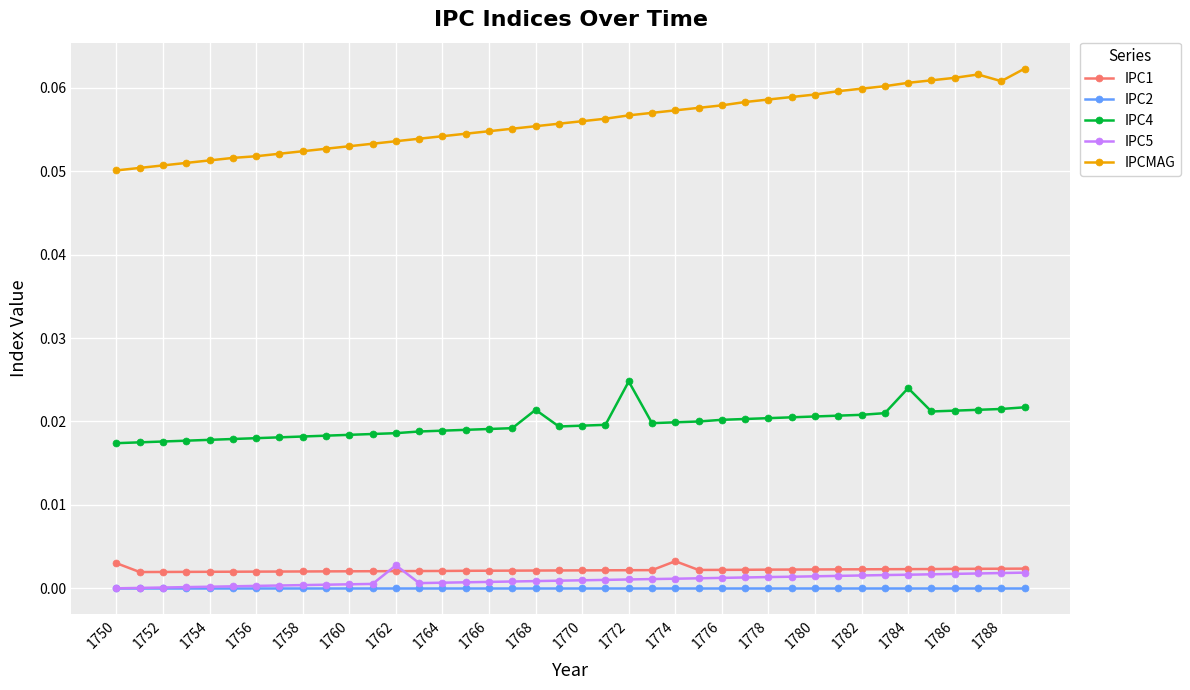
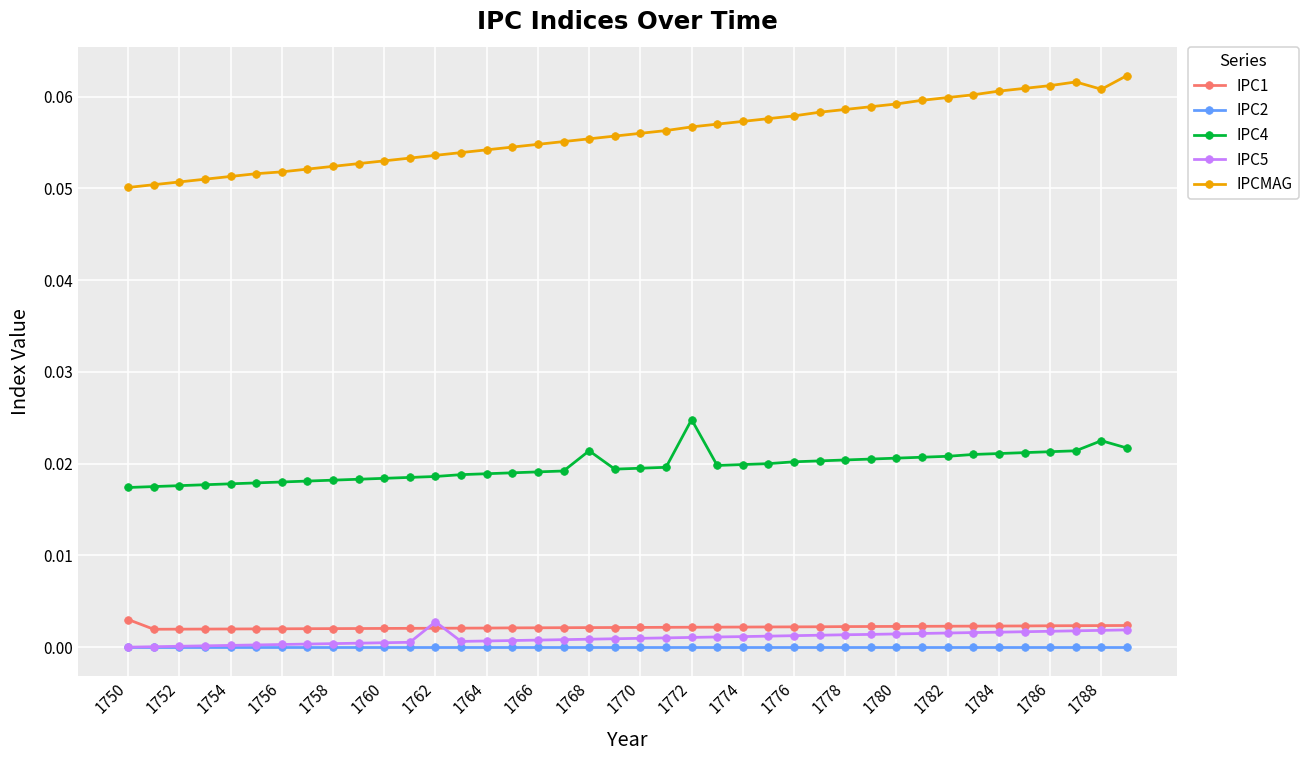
  {
    "IPC1": {
      "1750": 0.003,
      "1752": 0.002,
      "1754": 0.002,
      "1756": 0.002,
      "1758": 0.002,
      "1760": 0.002,
      "1762": 0.002,
      "1764": 0.002,
      "1766": 0.002,
      "1768": 0.002,
      "1770": 0.002,
      "1772": 0.002,
-     "1774": 0.003,
+     "1774": 0.002,
      "1776": 0.002,
      "1778": 0.002,
      "1780": 0.002,
      "1782": 0.002,
      "1784": 0.002,
      "1786": 0.002,
      "1788": 0.002
    },
    "IPC2": {
      "1758": 0.000,
      "1760": 0.000,
      "1762": 0.000,
      "1764": 0.000,
      "1766": 0.000,
      "1768": 0.000,
      "1770": 0.000,
      "1772": 0.000,
      "1774": 0.000,
      "1776": 0.000,
      "1778": 0.000,
      "1780": 0.000,
      "1782": 0.000,
      "1784": 0.000,
      "1786": 0.000,
      "1788": 0.000
    },
    "IPC4": {
      "1750": 0.017,
      "1752": 0.018,
      "1754": 0.018,
      "1756": 0.018,
      "1758": 0.018,
      "1760": 0.018,
      "1762": 0.019,
      "1764": 0.019,
      "1766": 0.019,
      "1768": 0.021,
      "1770": 0.020,
      "1772": 0.025,
      "1774": 0.020,
      "1776": 0.020,
      "1778": 0.020,
      "1780": 0.021,
      "1782": 0.021,
-     "1784": 0.024,
+     "1784": 0.021,
      "1786": 0.021,
-     "1788": 0.022
+     "1788": 0.023
    },
    "IPC5": {
      "1758": 0.000,
      "1760": 0.000,
      "1762": 0.003,
      "1764": 0.001,
      "1766": 0.001,
      "1768": 0.001,
      "1770": 0.001,
      "1772": 0.001,
      "1774": 0.001,
      "1776": 0.001,
      "1778": 0.001,
      "1780": 0.001,
      "1782": 0.002,
      "1784": 0.002,
      "1786": 0.002,
      "1788": 0.002
    },
    "IPCMAG": {
      "1750": 0.050,
      "1752": 0.051,
      "1754": 0.051,
      "1756": 0.052,
      "1758": 0.052,
      "1760": 0.053,
      "1762": 0.054,
      "1764": 0.054,
      "1766": 0.055,
      "1768": 0.055,
      "1770": 0.056,
      "1772": 0.057,
      "1774": 0.057,
      "1776": 0.058,
      "1778": 0.059,
      "1780": 0.059,
      "1782": 0.060,
      "1784": 0.061,
      "1786": 0.061,
      "1788": 0.061
    }
  }
